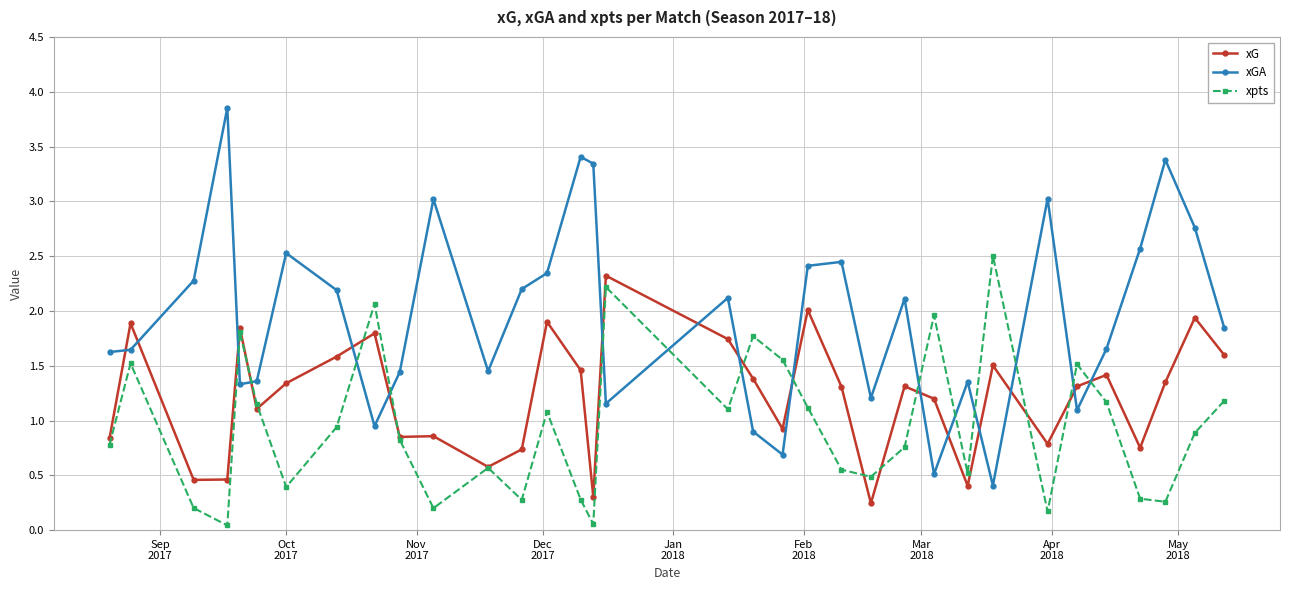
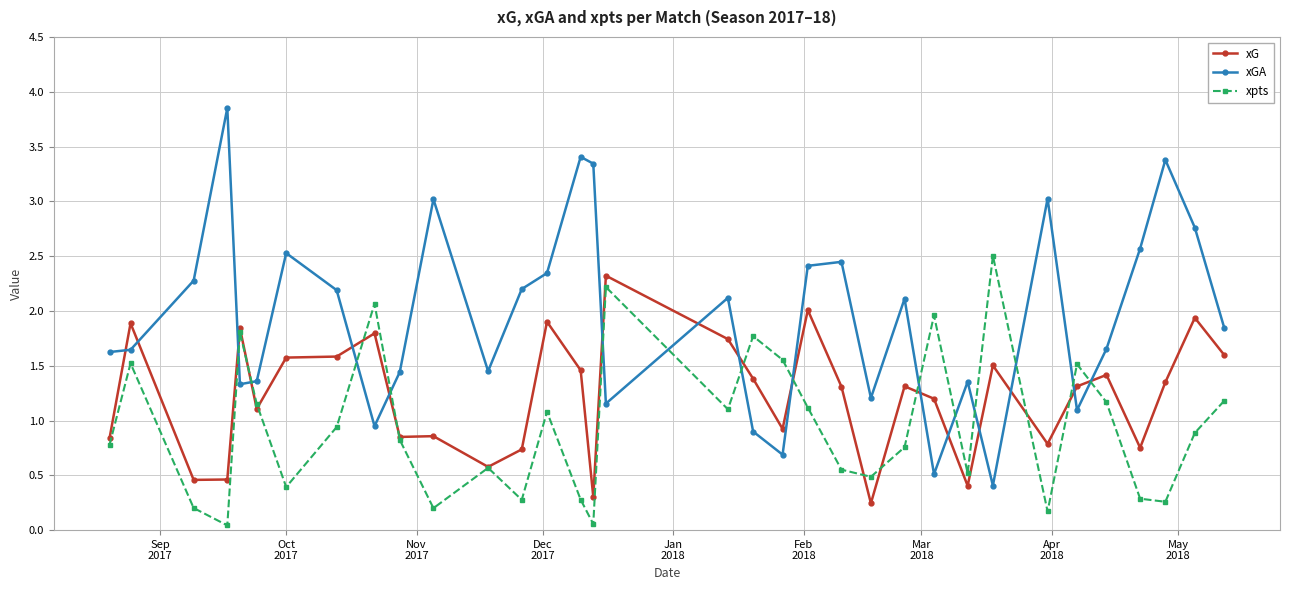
  {
    "xG": {
-     "Oct 2017": 1.34
+     "Oct 2017": 1.57
    },
    "xGA": {
      "Oct 2017": 2.53
    },
    "xpts": {
      "Oct 2017": 0.39
    }
  }
